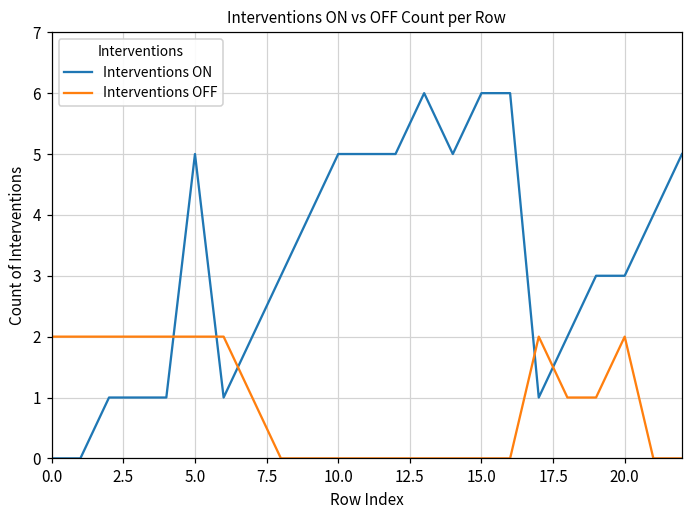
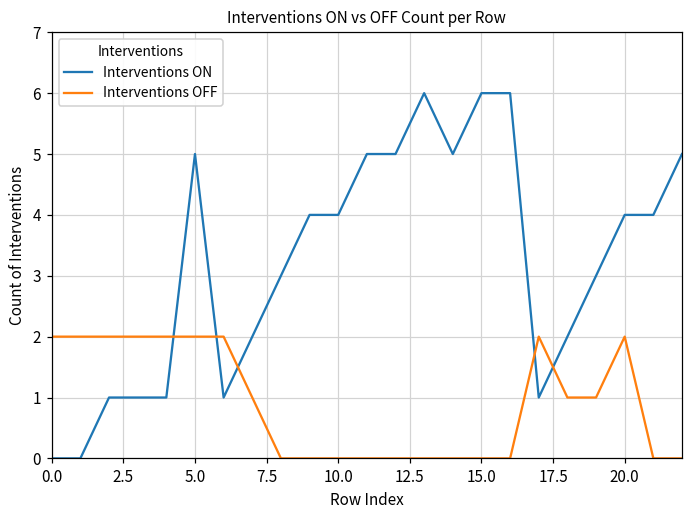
  {
    "Interventions ON": {
      "0.0": 0,
      "5.0": 5,
-     "10.0": 5,
+     "10.0": 4,
      "15.0": 6,
-     "20.0": 3
+     "20.0": 4
    },
    "Interventions OFF": {
      "0.0": 2,
      "5.0": 2,
      "10.0": 0,
      "15.0": 0,
      "20.0": 2
    }
  }
